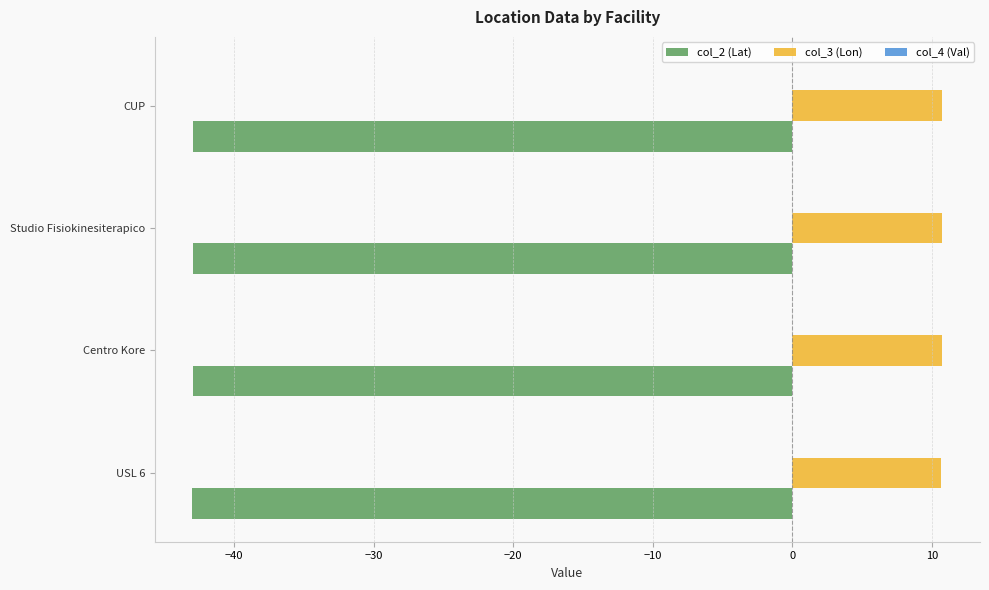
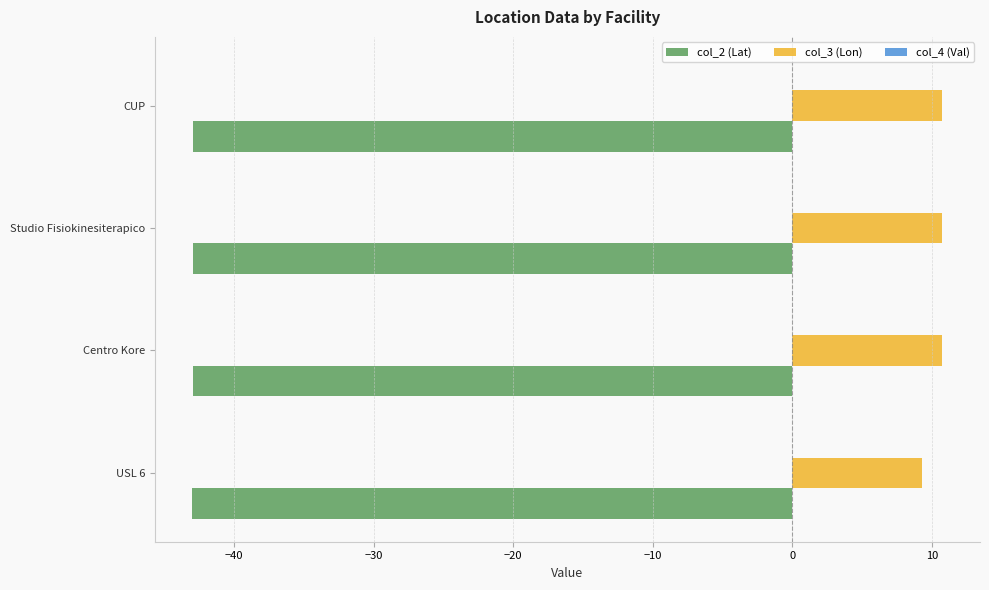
  {
    "col_2 (Lat)": {
      "CUP": -42.9,
      "Studio Fisiokinesiterapico": -42.9,
      "Centro Kore": -42.9,
      "USL 6": -43.0
    },
    "col_3 (Lon)": {
      "CUP": 10.8,
      "Studio Fisiokinesiterapico": 10.8,
      "Centro Kore": 10.8,
-     "USL 6": 10.7
+     "USL 6": 9.3
    }
  }
